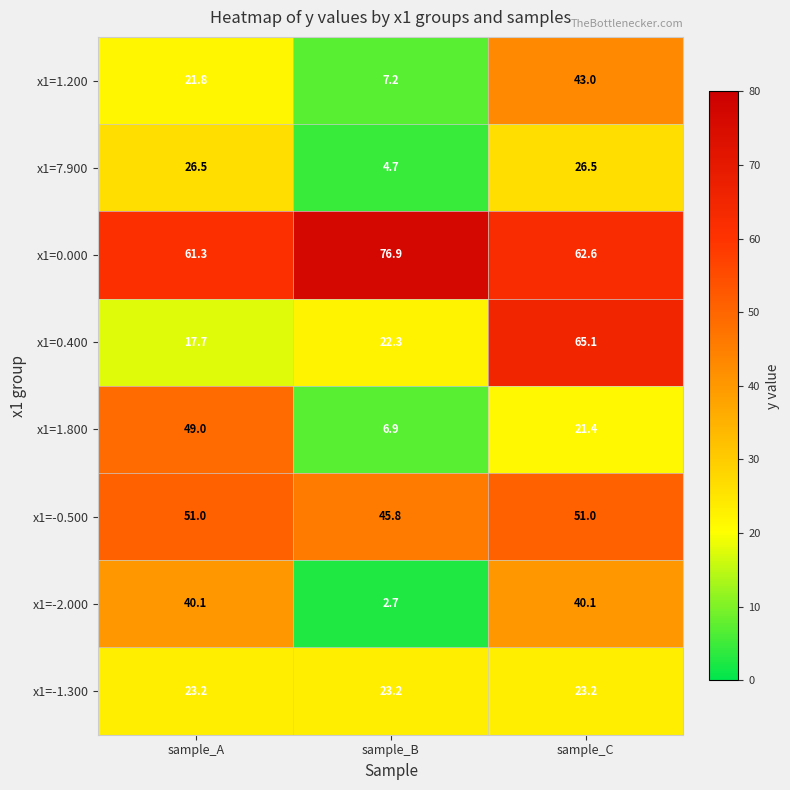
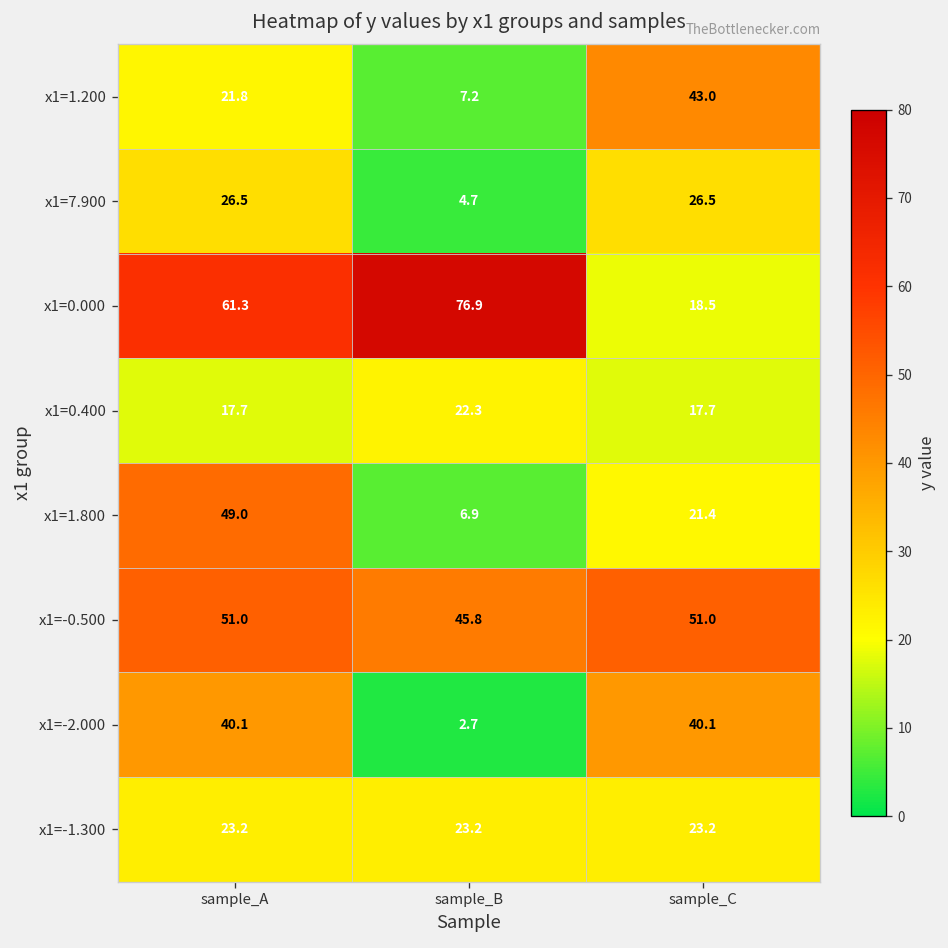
  {
    "x1=1.200": {
      "sample_A": 21.8,
      "sample_B": 7.2,
      "sample_C": 43.0
    },
    "x1=7.900": {
      "sample_A": 26.5,
      "sample_B": 4.7,
      "sample_C": 26.5
    },
    "x1=0.000": {
      "sample_A": 61.3,
      "sample_B": 76.9,
-     "sample_C": 62.6
+     "sample_C": 18.5
    },
    "x1=0.400": {
      "sample_A": 17.7,
      "sample_B": 22.3,
-     "sample_C": 65.1
+     "sample_C": 17.7
    },
    "x1=1.800": {
      "sample_A": 49.0,
      "sample_B": 6.9,
      "sample_C": 21.4
    },
    "x1=-0.500": {
      "sample_A": 51.0,
      "sample_B": 45.8,
      "sample_C": 51.0
    },
    "x1=-2.000": {
      "sample_A": 40.1,
      "sample_B": 2.7,
      "sample_C": 40.1
    },
    "x1=-1.300": {
      "sample_A": 23.2,
      "sample_B": 23.2,
      "sample_C": 23.2
    }
  }
